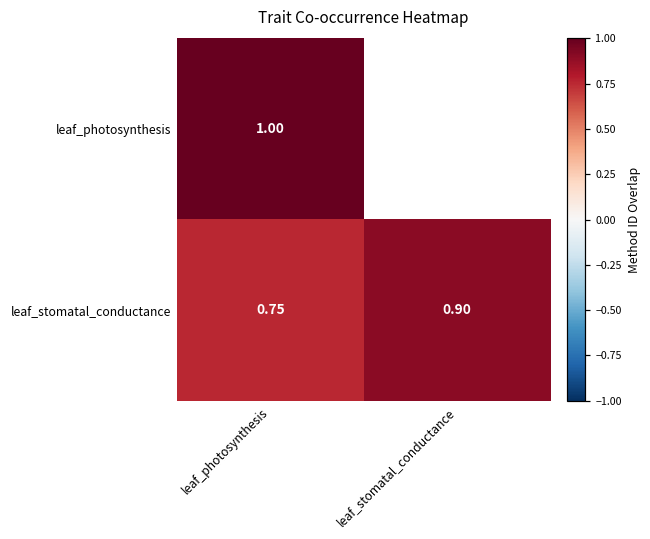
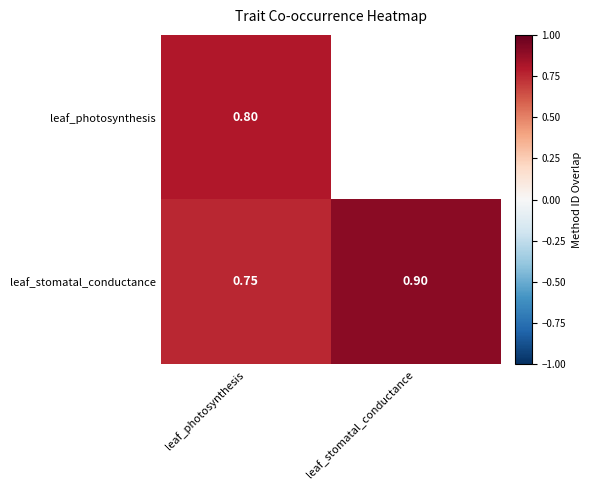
  {
    "leaf_photosynthesis": {
-     "leaf_photosynthesis": 1.00
+     "leaf_photosynthesis": 0.80
    },
    "leaf_stomatal_conductance": {
      "leaf_photosynthesis": 0.75,
      "leaf_stomatal_conductance": 0.90
    }
  }
